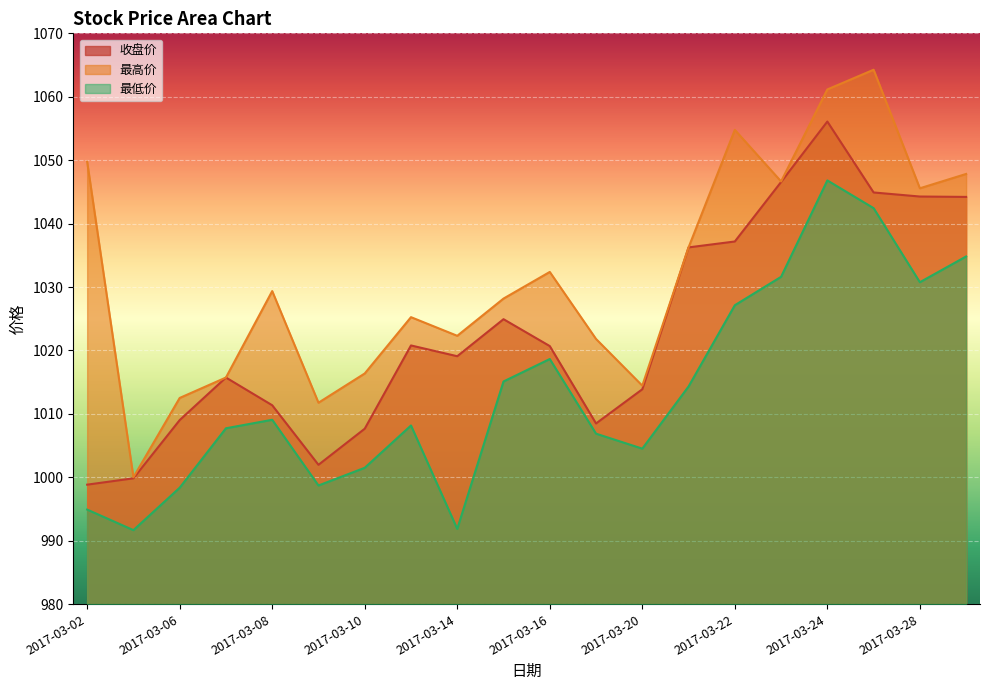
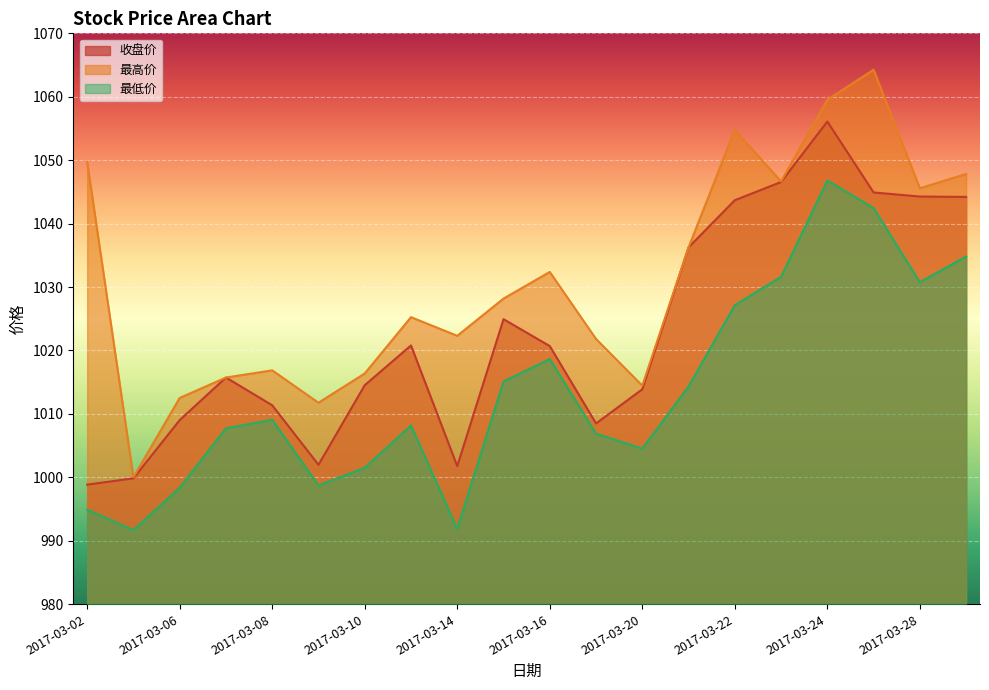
  {
    "收盘价": {
      "2017-03-02": 999,
      "2017-03-06": 1009,
      "2017-03-08": 1011,
-     "2017-03-10": 1008,
-     "2017-03-14": 1019,
+     "2017-03-10": 1015,
+     "2017-03-14": 1002,
      "2017-03-16": 1021,
      "2017-03-20": 1014,
-     "2017-03-22": 1037,
+     "2017-03-22": 1044,
      "2017-03-24": 1056,
      "2017-03-28": 1044
    },
    "最高价": {
      "2017-03-02": 1050,
      "2017-03-06": 1013,
-     "2017-03-08": 1029,
+     "2017-03-08": 1017,
      "2017-03-10": 1016,
      "2017-03-14": 1022,
      "2017-03-16": 1032,
      "2017-03-20": 1014,
      "2017-03-22": 1055,
-     "2017-03-24": 1061,
+     "2017-03-24": 1060,
      "2017-03-28": 1046
    },
    "最低价": {
      "2017-03-02": 995,
      "2017-03-06": 998,
      "2017-03-08": 1009,
      "2017-03-10": 1002,
      "2017-03-14": 992,
      "2017-03-16": 1019,
      "2017-03-20": 1005,
      "2017-03-22": 1027,
      "2017-03-24": 1047,
      "2017-03-28": 1031
    }
  }
